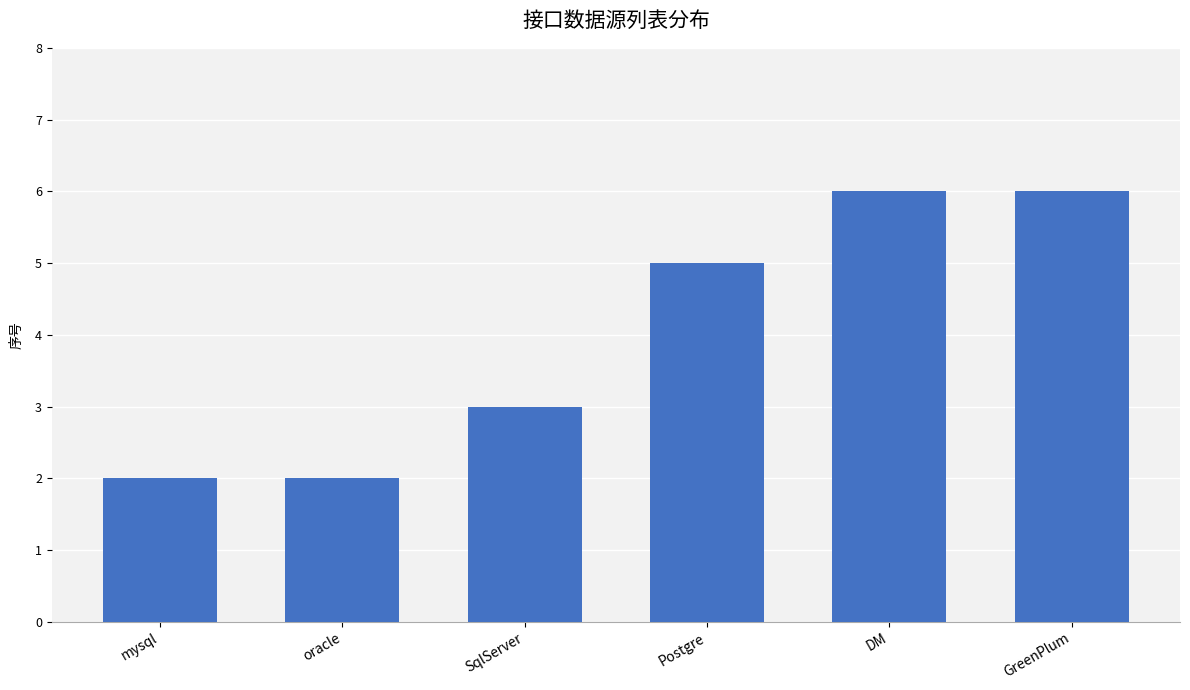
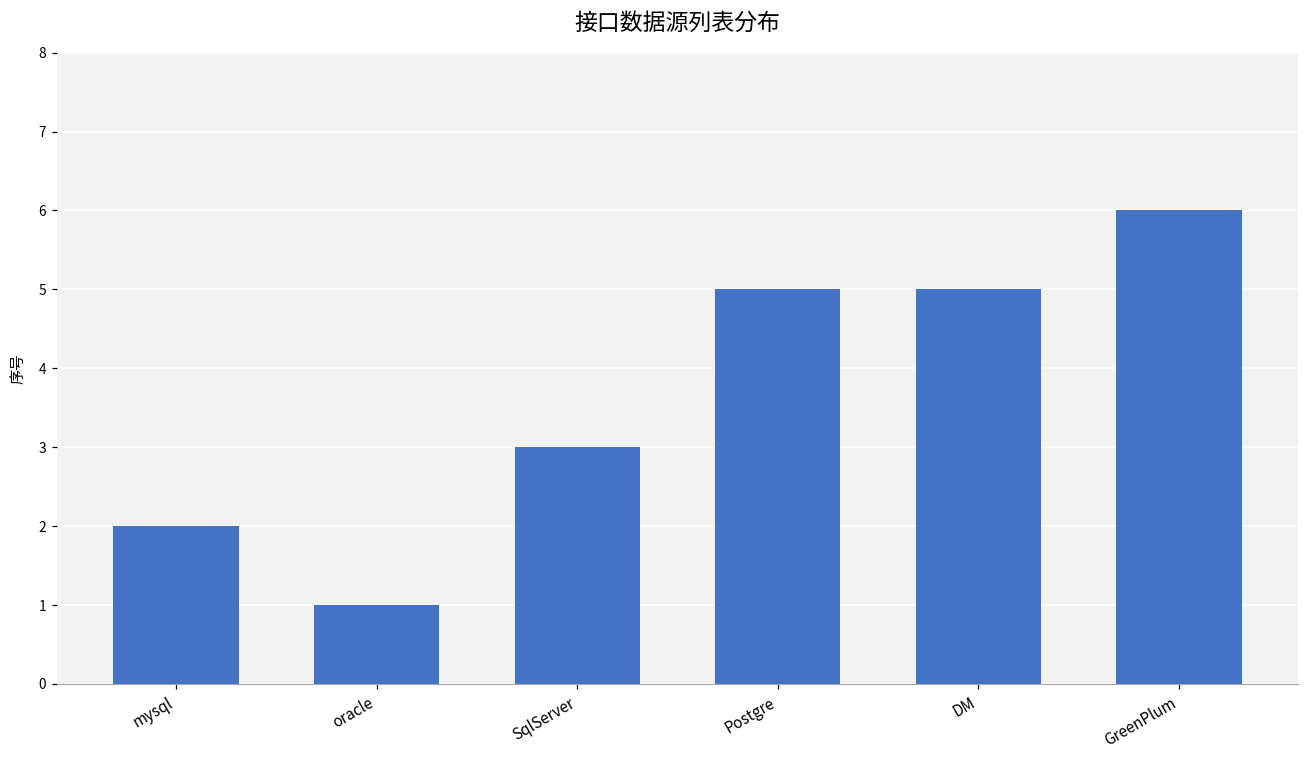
  {
    "mysql": 2,
-   "oracle": 2,
+   "oracle": 1,
    "SqlServer": 3,
    "Postgre": 5,
-   "DM": 6,
+   "DM": 5,
    "GreenPlum": 6
  }
